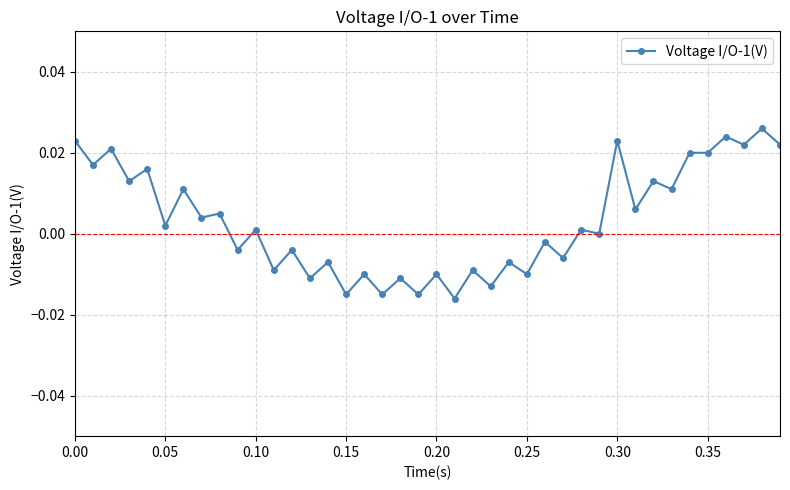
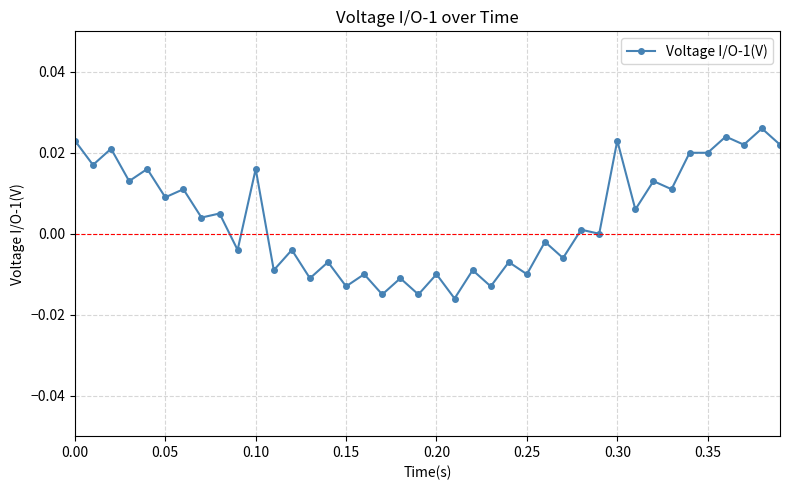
  {
    "0.00": 0.023,
-   "0.05": 0.002,
-   "0.10": 0.001,
-   "0.15": -0.015,
+   "0.05": 0.009,
+   "0.10": 0.016,
+   "0.15": -0.013,
    "0.20": -0.010,
    "0.25": -0.010,
    "0.30": 0.023,
    "0.35": 0.020
  }
